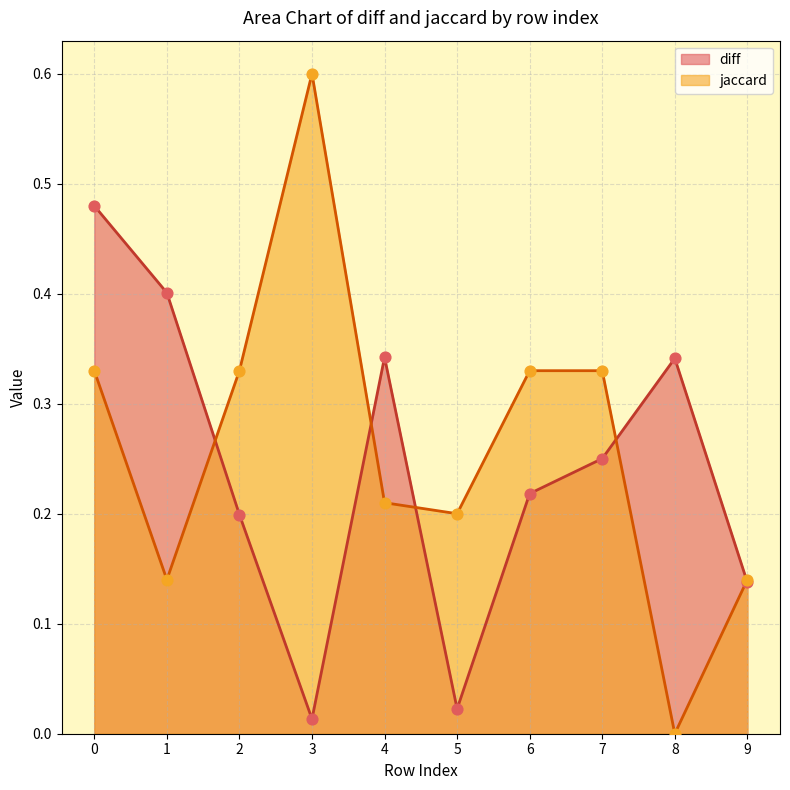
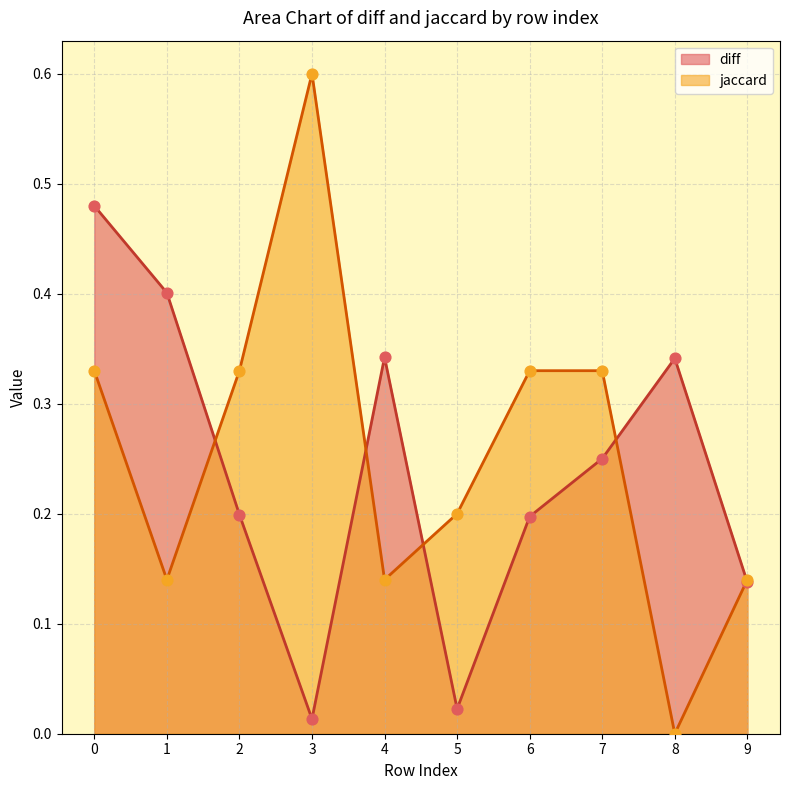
  {
    "diff": {
      "0": 0.480,
      "1": 0.401,
      "2": 0.199,
      "3": 0.013,
      "4": 0.342,
      "5": 0.023,
-     "6": 0.218,
+     "6": 0.197,
      "7": 0.250,
      "8": 0.341,
      "9": 0.138
    },
    "jaccard": {
      "0": 0.33,
      "1": 0.14,
      "2": 0.33,
      "3": 0.60,
-     "4": 0.21,
+     "4": 0.14,
      "5": 0.20,
      "6": 0.33,
      "7": 0.33,
      "8": 0.00,
      "9": 0.14
    }
  }
